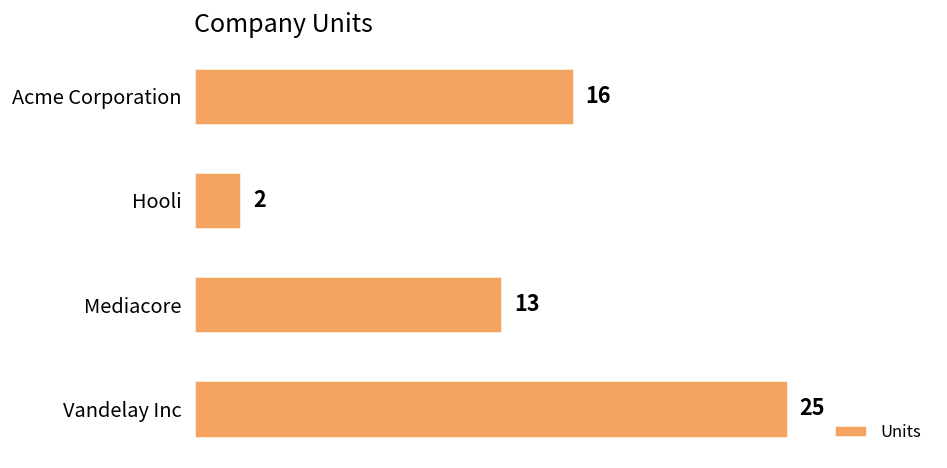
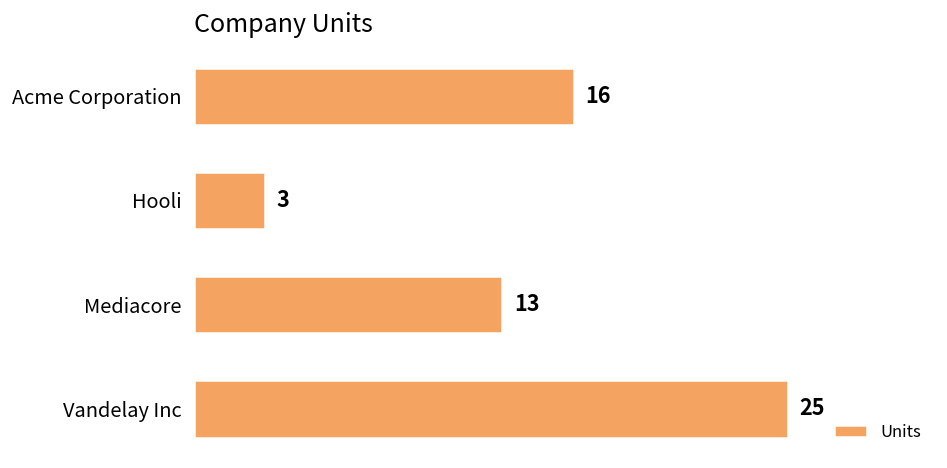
  {
    "Acme Corporation": 16,
-   "Hooli": 2,
+   "Hooli": 3,
    "Mediacore": 13,
    "Vandelay Inc": 25
  }
